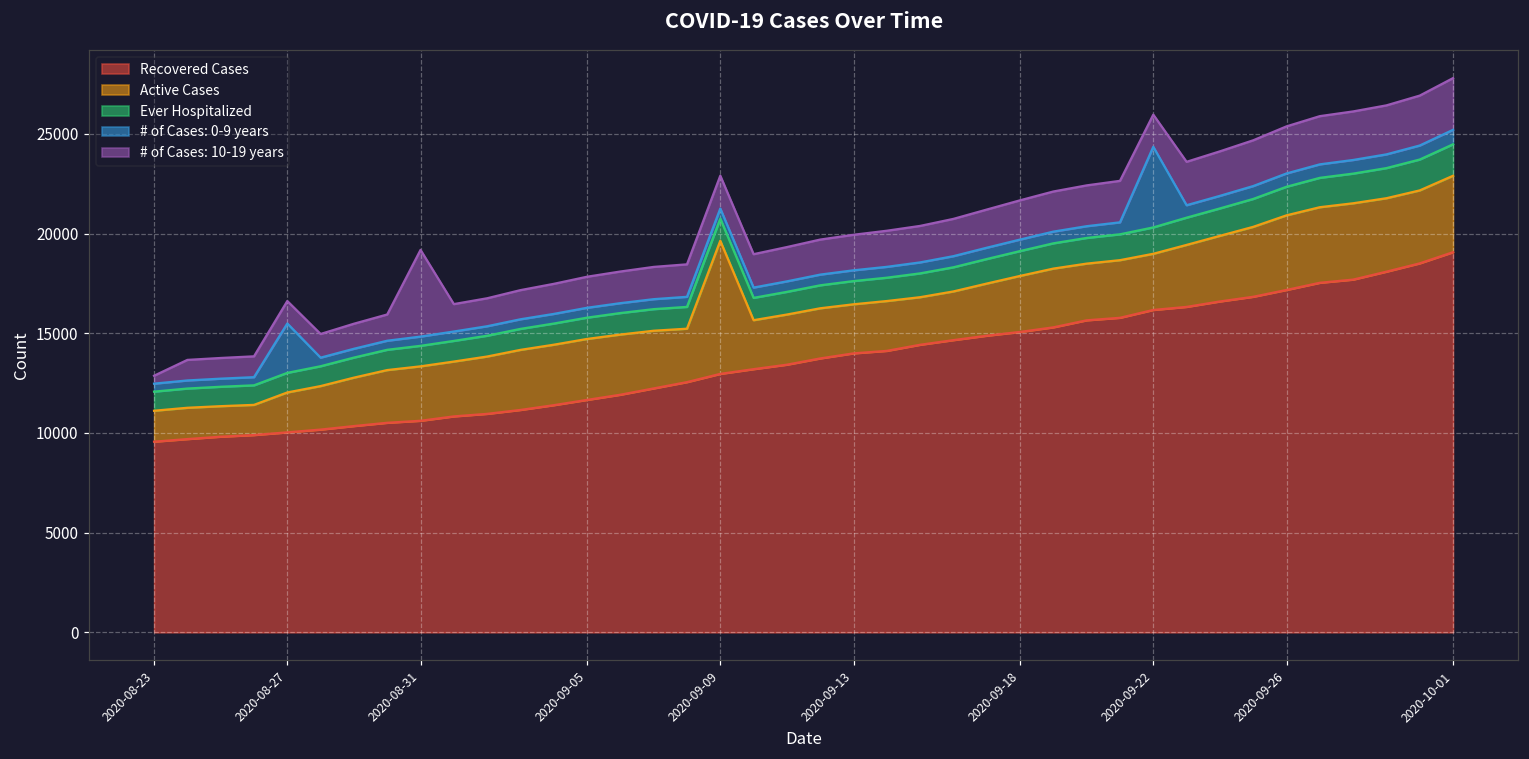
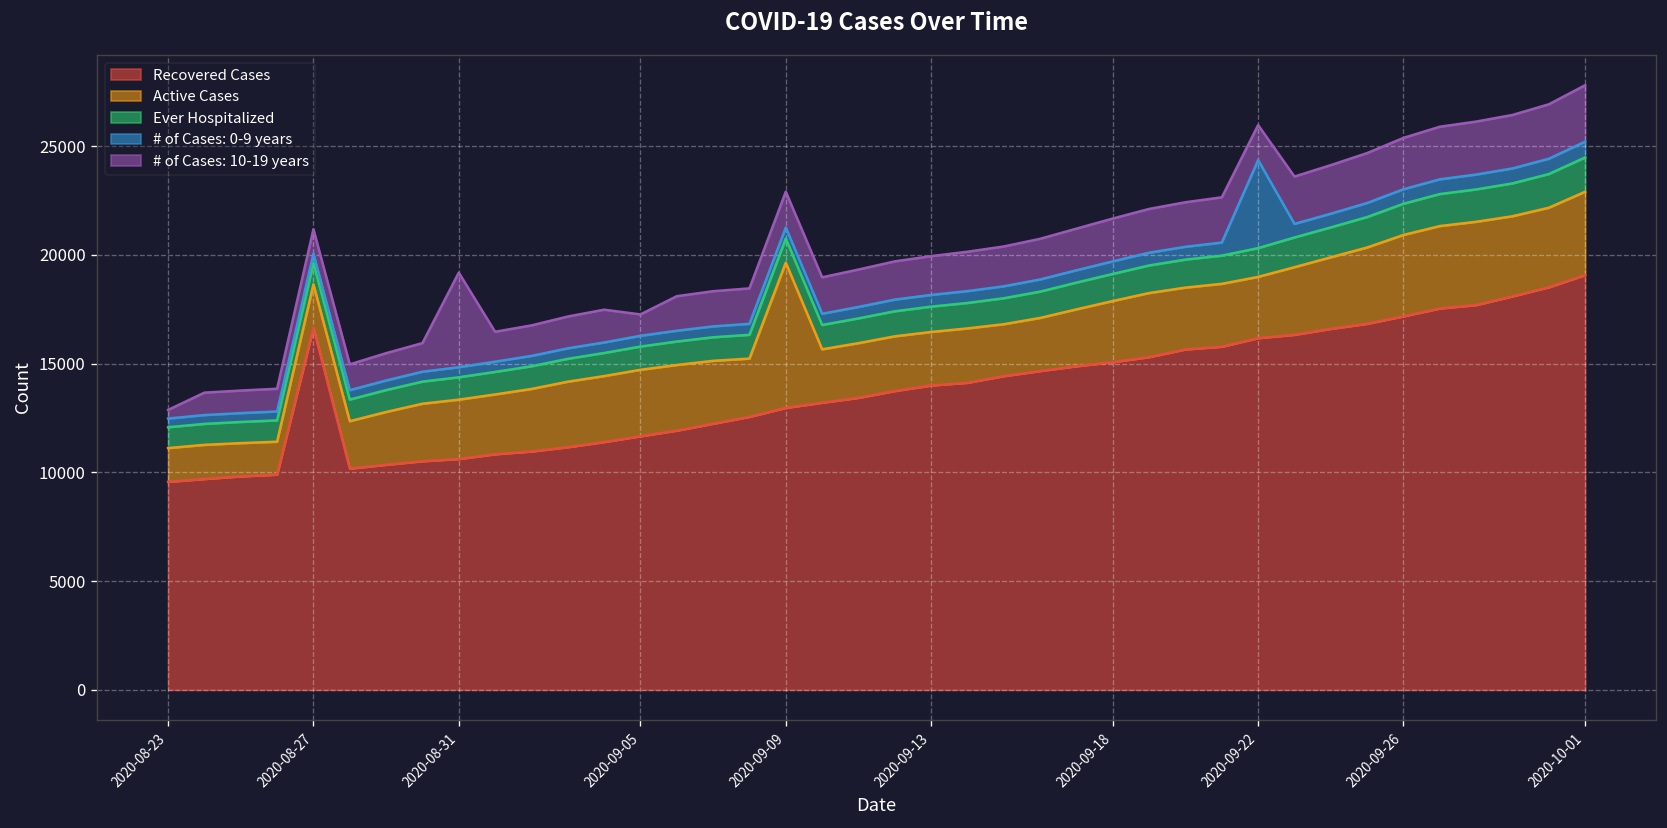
  {
    "Recovered Cases": {
      "2020-08-23": 9600,
-     "2020-08-27": 10000,
+     "2020-08-27": 16600,
      "2020-08-31": 10600,
      "2020-09-05": 11700,
      "2020-09-09": 13000,
      "2020-09-13": 14000,
      "2020-09-18": 15100,
      "2020-09-22": 16200,
      "2020-09-26": 17200,
      "2020-10-01": 19100
    },
    "Active Cases": {
      "2020-08-23": 1600,
      "2020-08-27": 2000,
      "2020-08-31": 2700,
      "2020-09-05": 3100,
      "2020-09-09": 6700,
      "2020-09-13": 2500,
      "2020-09-18": 2800,
      "2020-09-22": 2800,
      "2020-09-26": 3700,
      "2020-10-01": 3800
    },
    "Ever Hospitalized": {
      "2020-08-23": 1000,
      "2020-08-27": 1000,
      "2020-08-31": 1000,
      "2020-09-05": 1100,
      "2020-09-09": 1100,
      "2020-09-13": 1200,
      "2020-09-18": 1200,
      "2020-09-22": 1300,
      "2020-09-26": 1400,
      "2020-10-01": 1600
    },
    "# of Cases: 0-9 years": {
      "2020-08-23": 400,
-     "2020-08-27": 2500,
+     "2020-08-27": 400,
      "2020-08-31": 500,
      "2020-09-05": 500,
      "2020-09-09": 500,
      "2020-09-13": 500,
      "2020-09-18": 600,
      "2020-09-22": 4000,
      "2020-09-26": 700,
      "2020-10-01": 700
    },
    "# of Cases: 10-19 years": {
      "2020-08-23": 400,
      "2020-08-27": 1100,
      "2020-08-31": 4300,
-     "2020-09-05": 1600,
+     "2020-09-05": 1000,
      "2020-09-09": 1600,
      "2020-09-13": 1800,
      "2020-09-18": 2000,
      "2020-09-22": 1600,
      "2020-09-26": 2400,
      "2020-10-01": 2600
    }
  }
